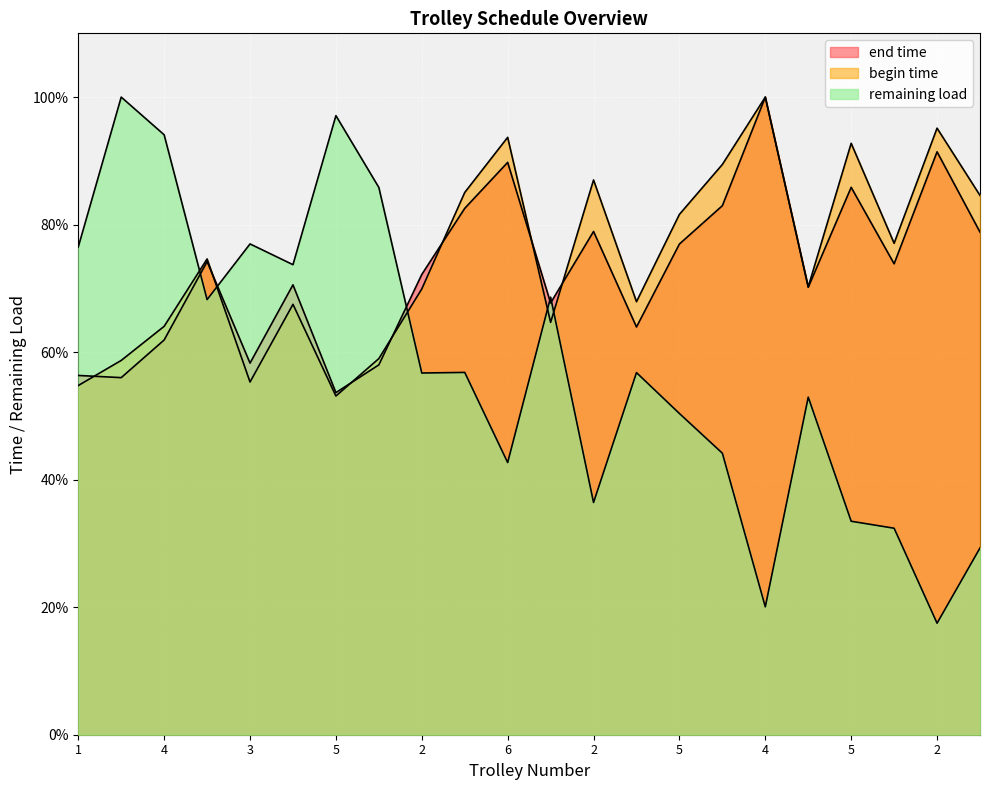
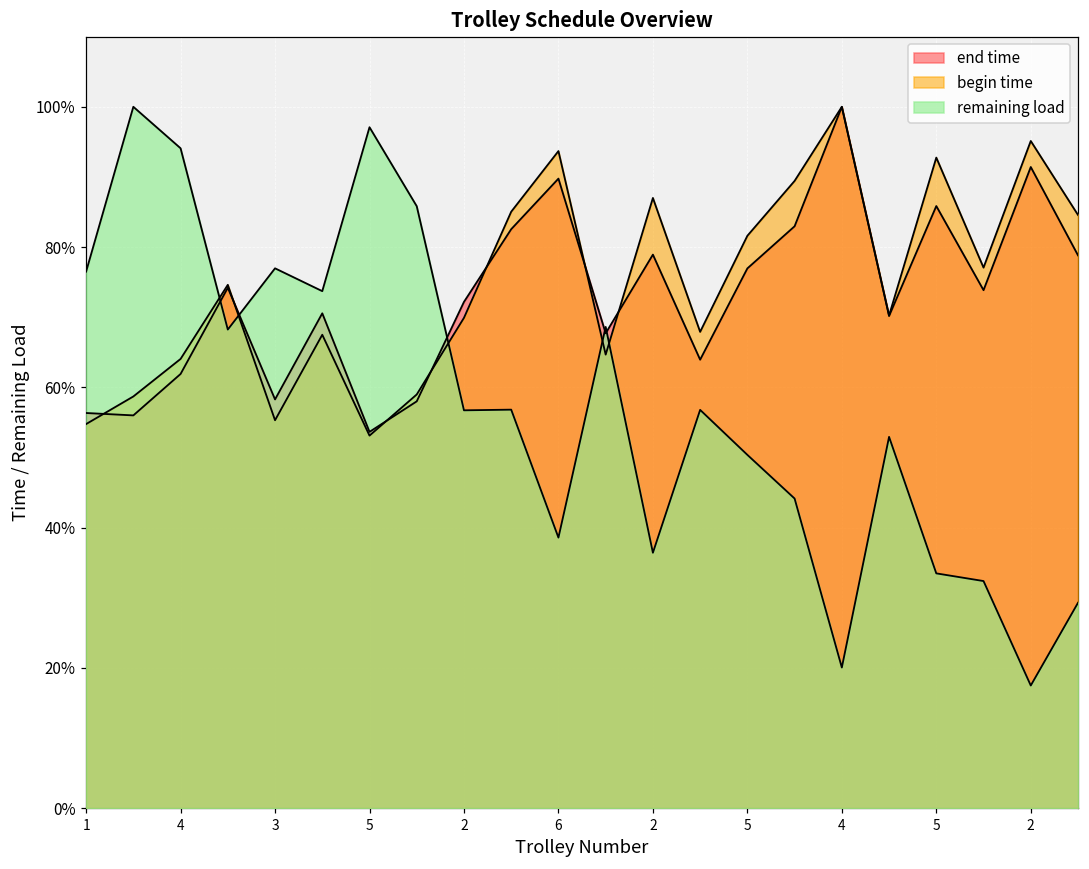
  {
    "end time": {
      "6": "90%"
    },
    "begin time": {
      "6": "94%"
    },
    "remaining load": {
-     "6": "43%"
+     "6": "39%"
    }
  }
